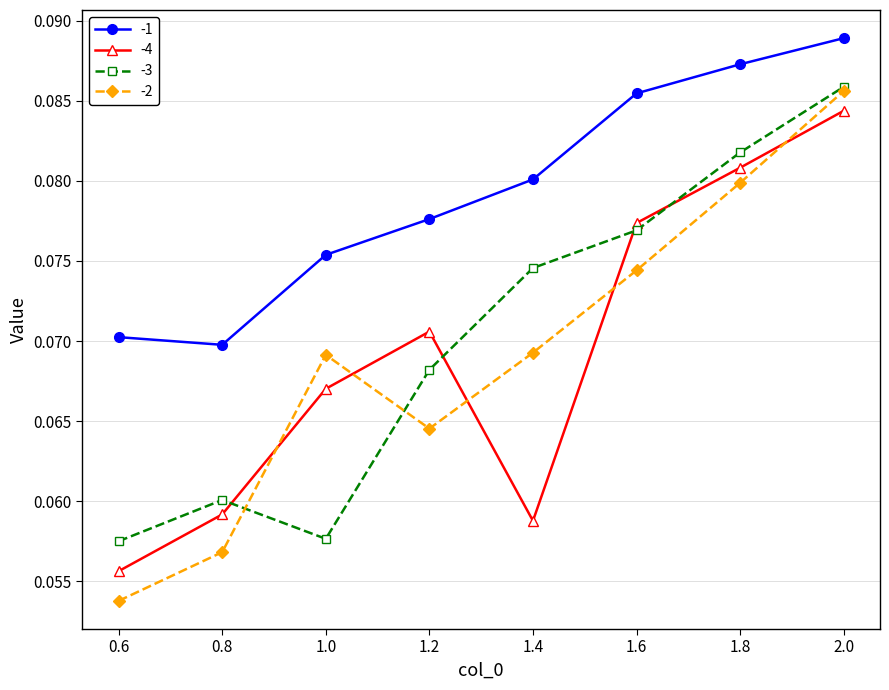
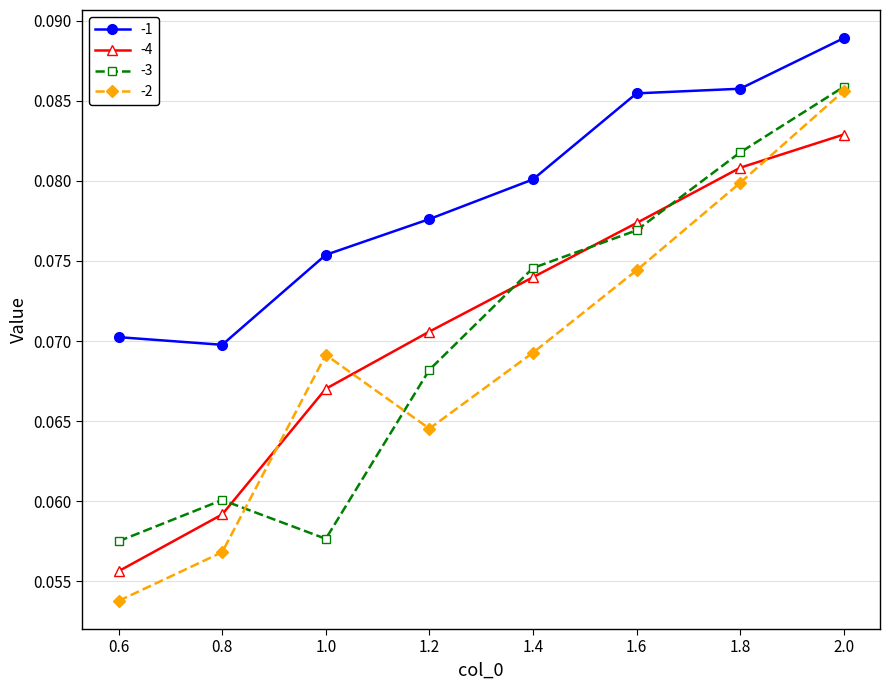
  {
    "-1": {
      "0.6": 0.0702,
      "0.8": 0.0698,
      "1.0": 0.0754,
      "1.2": 0.0776,
      "1.4": 0.0801,
      "1.6": 0.0855,
-     "1.8": 0.0873,
+     "1.8": 0.0857,
      "2.0": 0.0889
    },
    "-4": {
      "0.6": 0.0556,
      "0.8": 0.0592,
      "1.0": 0.0670,
      "1.2": 0.0706,
-     "1.4": 0.0588,
+     "1.4": 0.0740,
      "1.6": 0.0774,
      "1.8": 0.0808,
-     "2.0": 0.0844
+     "2.0": 0.0829
    },
    "-3": {
      "0.6": 0.0575,
      "0.8": 0.0601,
      "1.0": 0.0577,
      "1.2": 0.0682,
      "1.4": 0.0746,
      "1.6": 0.0769,
      "1.8": 0.0818,
      "2.0": 0.0859
    },
    "-2": {
      "0.6": 0.0538,
      "0.8": 0.0568,
      "1.0": 0.0691,
      "1.2": 0.0645,
      "1.4": 0.0693,
      "1.6": 0.0744,
      "1.8": 0.0799,
      "2.0": 0.0856
    }
  }
